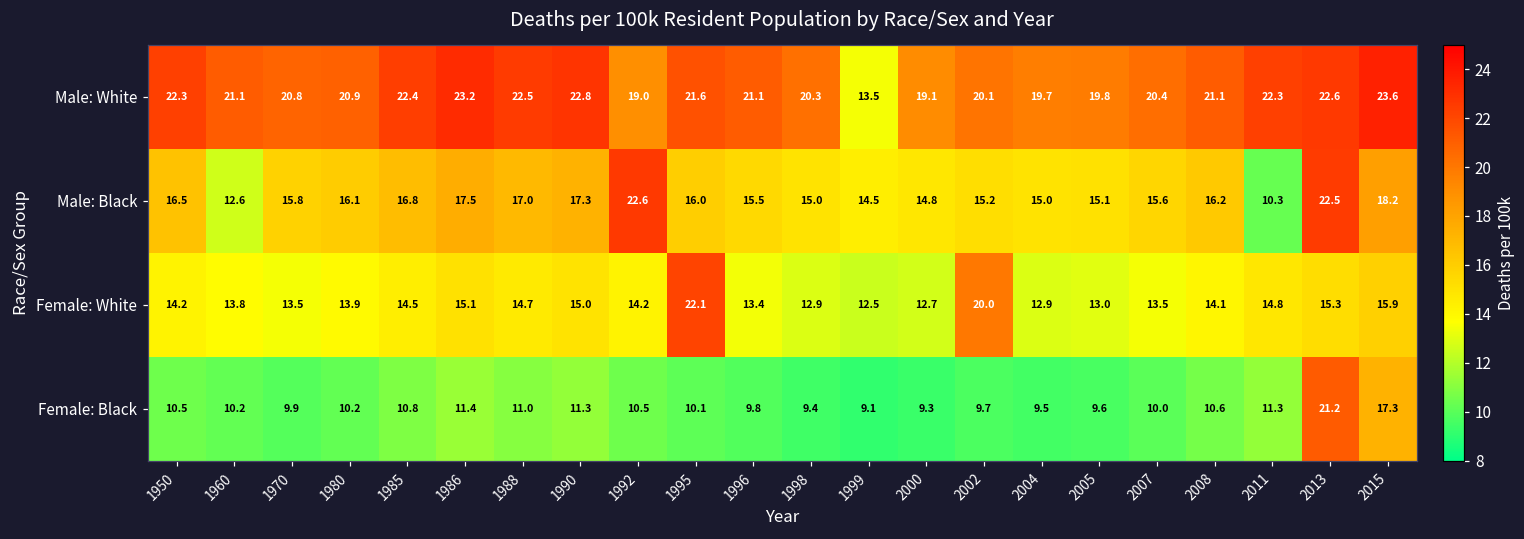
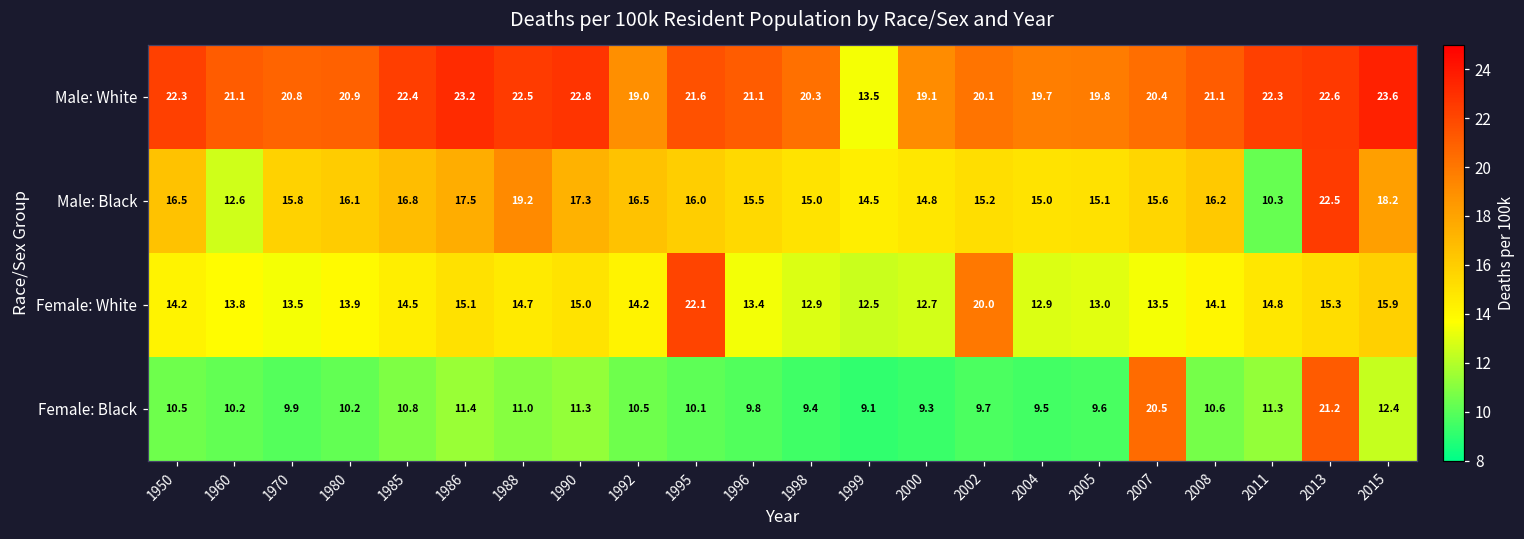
  {
    "Male: White": {
      "1950": 22.3,
      "1960": 21.1,
      "1970": 20.8,
      "1980": 20.9,
      "1985": 22.4,
      "1986": 23.2,
      "1988": 22.5,
      "1990": 22.8,
      "1992": 19.0,
      "1995": 21.6,
      "1996": 21.1,
      "1998": 20.3,
      "1999": 13.5,
      "2000": 19.1,
      "2002": 20.1,
      "2004": 19.7,
      "2005": 19.8,
      "2007": 20.4,
      "2008": 21.1,
      "2011": 22.3,
      "2013": 22.6,
      "2015": 23.6
    },
    "Male: Black": {
      "1950": 16.5,
      "1960": 12.6,
      "1970": 15.8,
      "1980": 16.1,
      "1985": 16.8,
      "1986": 17.5,
-     "1988": 17.0,
+     "1988": 19.2,
      "1990": 17.3,
-     "1992": 22.6,
+     "1992": 16.5,
      "1995": 16.0,
      "1996": 15.5,
      "1998": 15.0,
      "1999": 14.5,
      "2000": 14.8,
      "2002": 15.2,
      "2004": 15.0,
      "2005": 15.1,
      "2007": 15.6,
      "2008": 16.2,
      "2011": 10.3,
      "2013": 22.5,
      "2015": 18.2
    },
    "Female: White": {
      "1950": 14.2,
      "1960": 13.8,
      "1970": 13.5,
      "1980": 13.9,
      "1985": 14.5,
      "1986": 15.1,
      "1988": 14.7,
      "1990": 15.0,
      "1992": 14.2,
      "1995": 22.1,
      "1996": 13.4,
      "1998": 12.9,
      "1999": 12.5,
      "2000": 12.7,
      "2002": 20.0,
      "2004": 12.9,
      "2005": 13.0,
      "2007": 13.5,
      "2008": 14.1,
      "2011": 14.8,
      "2013": 15.3,
      "2015": 15.9
    },
    "Female: Black": {
      "1950": 10.5,
      "1960": 10.2,
      "1970": 9.9,
      "1980": 10.2,
      "1985": 10.8,
      "1986": 11.4,
      "1988": 11.0,
      "1990": 11.3,
      "1992": 10.5,
      "1995": 10.1,
      "1996": 9.8,
      "1998": 9.4,
      "1999": 9.1,
      "2000": 9.3,
      "2002": 9.7,
      "2004": 9.5,
      "2005": 9.6,
-     "2007": 10.0,
+     "2007": 20.5,
      "2008": 10.6,
      "2011": 11.3,
      "2013": 21.2,
-     "2015": 17.3
+     "2015": 12.4
    }
  }
